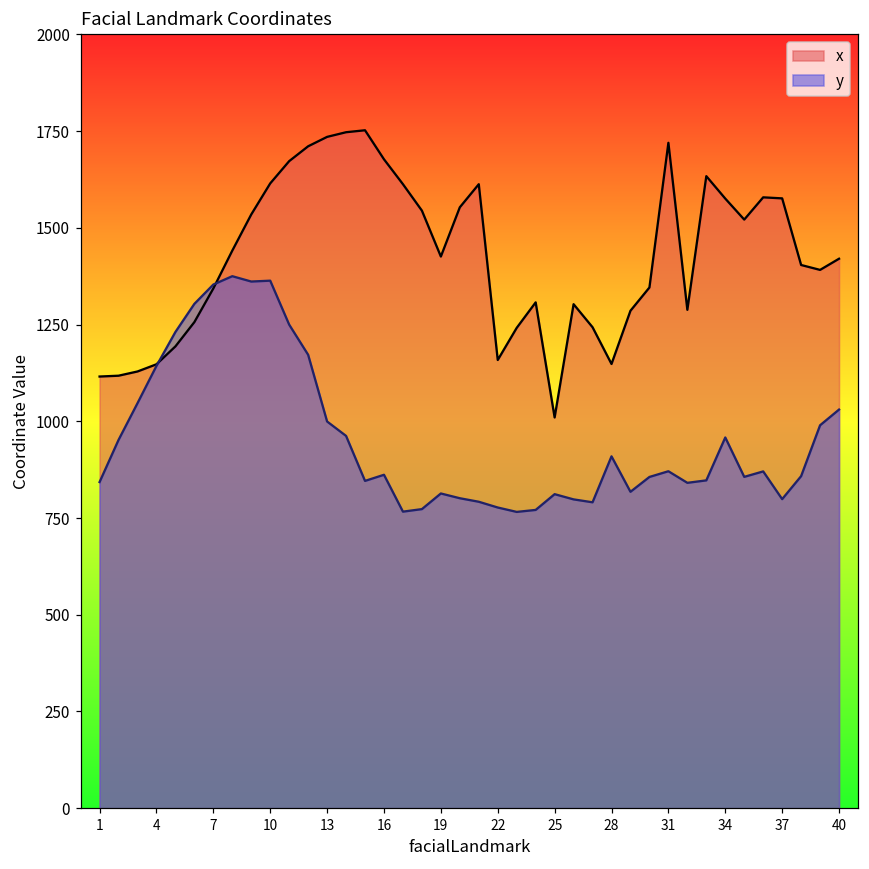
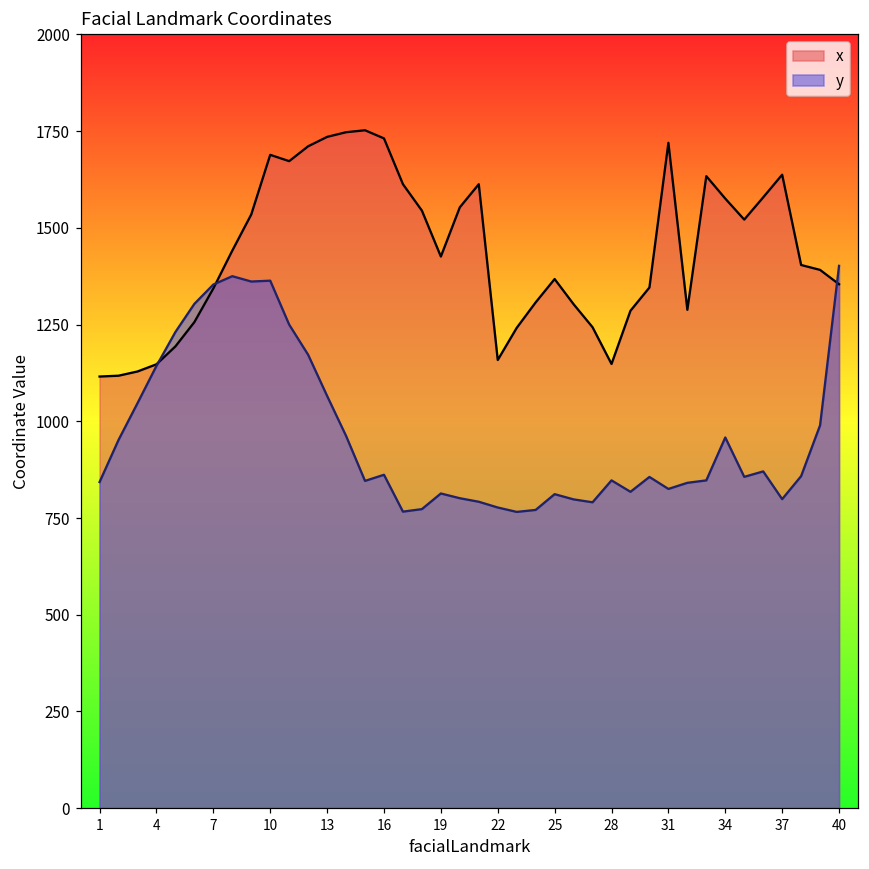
  {
    "x": {
      "1": 1120,
      "7": 1340,
-     "10": 1610,
+     "10": 1690,
      "13": 1740,
-     "16": 1680,
+     "16": 1730,
      "19": 1430,
      "22": 1160,
-     "25": 1010,
+     "25": 1370,
      "28": 1150,
      "31": 1720,
      "34": 1580,
-     "37": 1580,
-     "40": 1420
+     "37": 1640,
+     "40": 1350
    },
    "y": {
      "1": 840,
      "7": 1350,
      "10": 1360,
-     "13": 1000,
+     "13": 1070,
      "16": 860,
      "19": 810,
      "22": 780,
      "25": 810,
-     "28": 910,
-     "31": 870,
+     "28": 850,
+     "31": 830,
      "34": 960,
      "37": 800,
-     "40": 1030
+     "40": 1400
    }
  }
